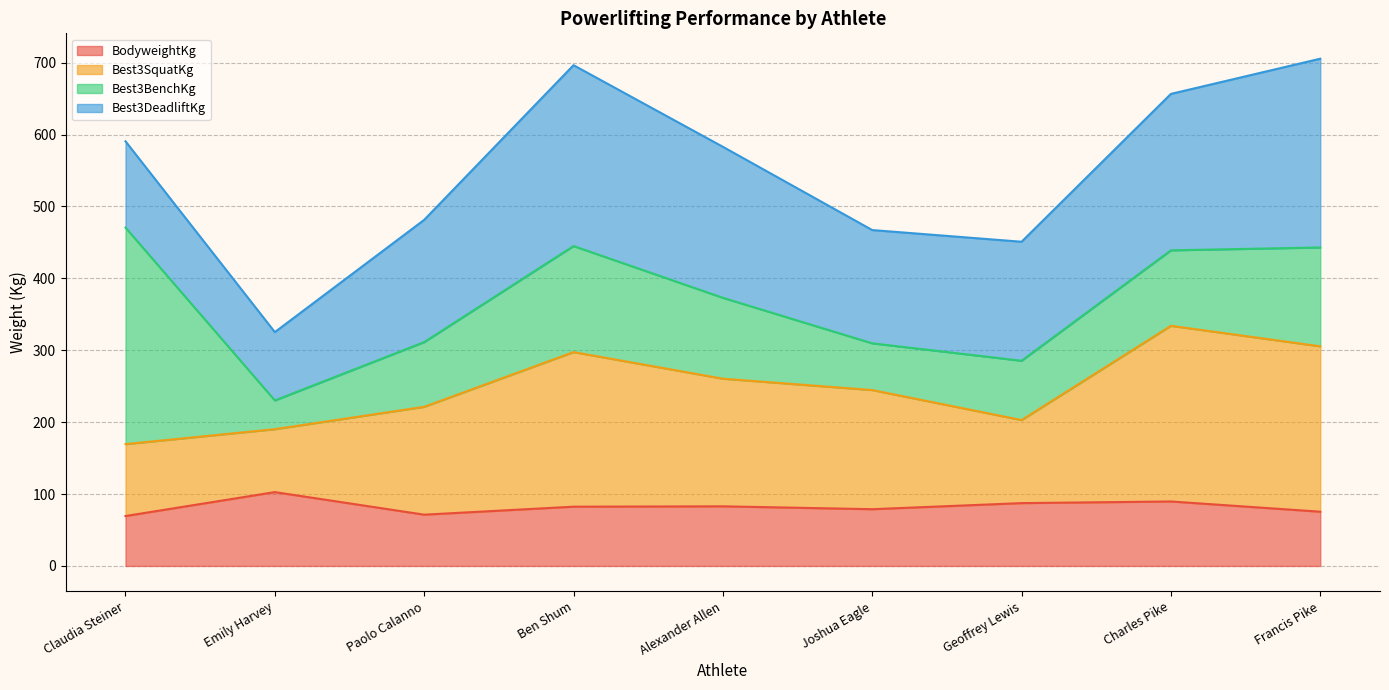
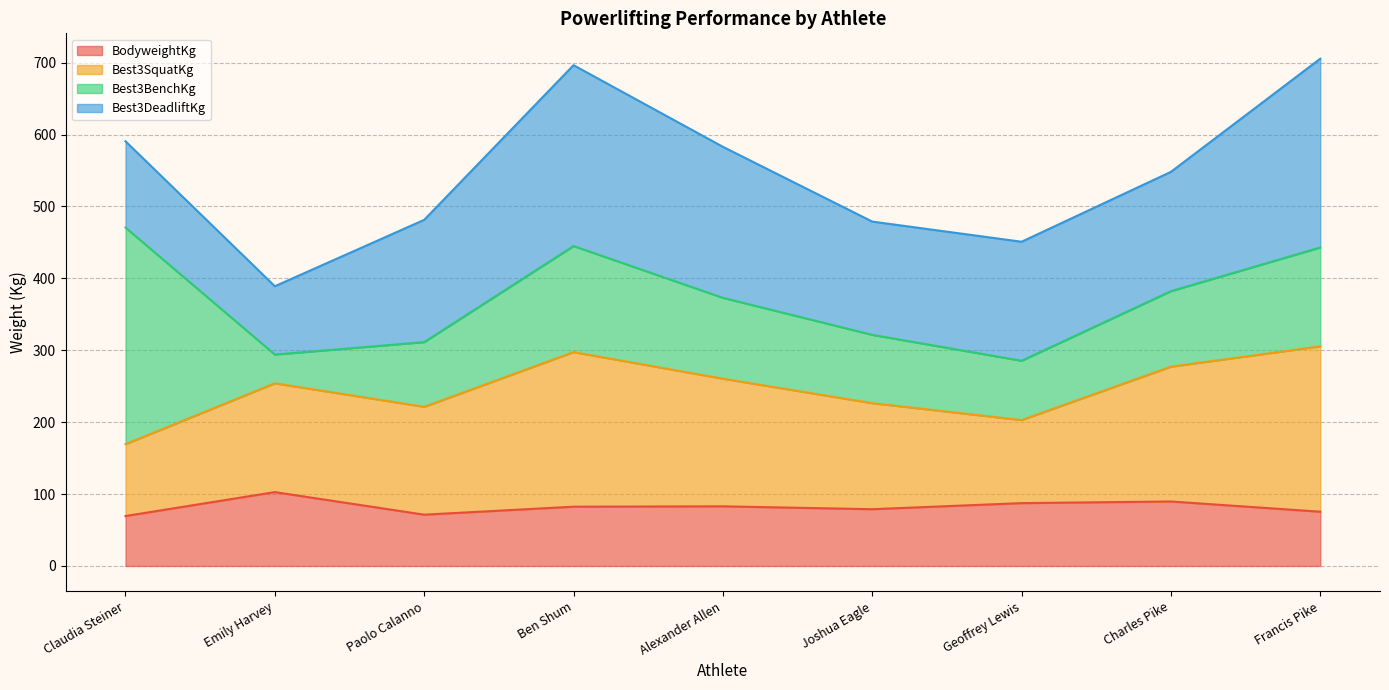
  {
    "BodyweightKg": {
      "Claudia Steiner": 70,
      "Emily Harvey": 100,
      "Paolo Calanno": 70,
      "Ben Shum": 80,
      "Alexander Allen": 80,
      "Joshua Eagle": 80,
      "Geoffrey Lewis": 90,
      "Charles Pike": 90,
      "Francis Pike": 80
    },
    "Best3SquatKg": {
      "Claudia Steiner": 100,
-     "Emily Harvey": 90,
+     "Emily Harvey": 150,
      "Paolo Calanno": 150,
      "Ben Shum": 220,
      "Alexander Allen": 180,
-     "Joshua Eagle": 170,
+     "Joshua Eagle": 150,
      "Geoffrey Lewis": 120,
-     "Charles Pike": 240,
+     "Charles Pike": 190,
      "Francis Pike": 230
    },
    "Best3BenchKg": {
      "Claudia Steiner": 300,
      "Emily Harvey": 40,
      "Paolo Calanno": 90,
      "Ben Shum": 150,
      "Alexander Allen": 110,
-     "Joshua Eagle": 70,
+     "Joshua Eagle": 100,
      "Geoffrey Lewis": 80,
      "Charles Pike": 110,
      "Francis Pike": 140
    },
    "Best3DeadliftKg": {
      "Claudia Steiner": 120,
      "Emily Harvey": 100,
      "Paolo Calanno": 170,
      "Ben Shum": 250,
      "Alexander Allen": 210,
      "Joshua Eagle": 160,
      "Geoffrey Lewis": 170,
-     "Charles Pike": 220,
+     "Charles Pike": 170,
      "Francis Pike": 260
    }
  }
